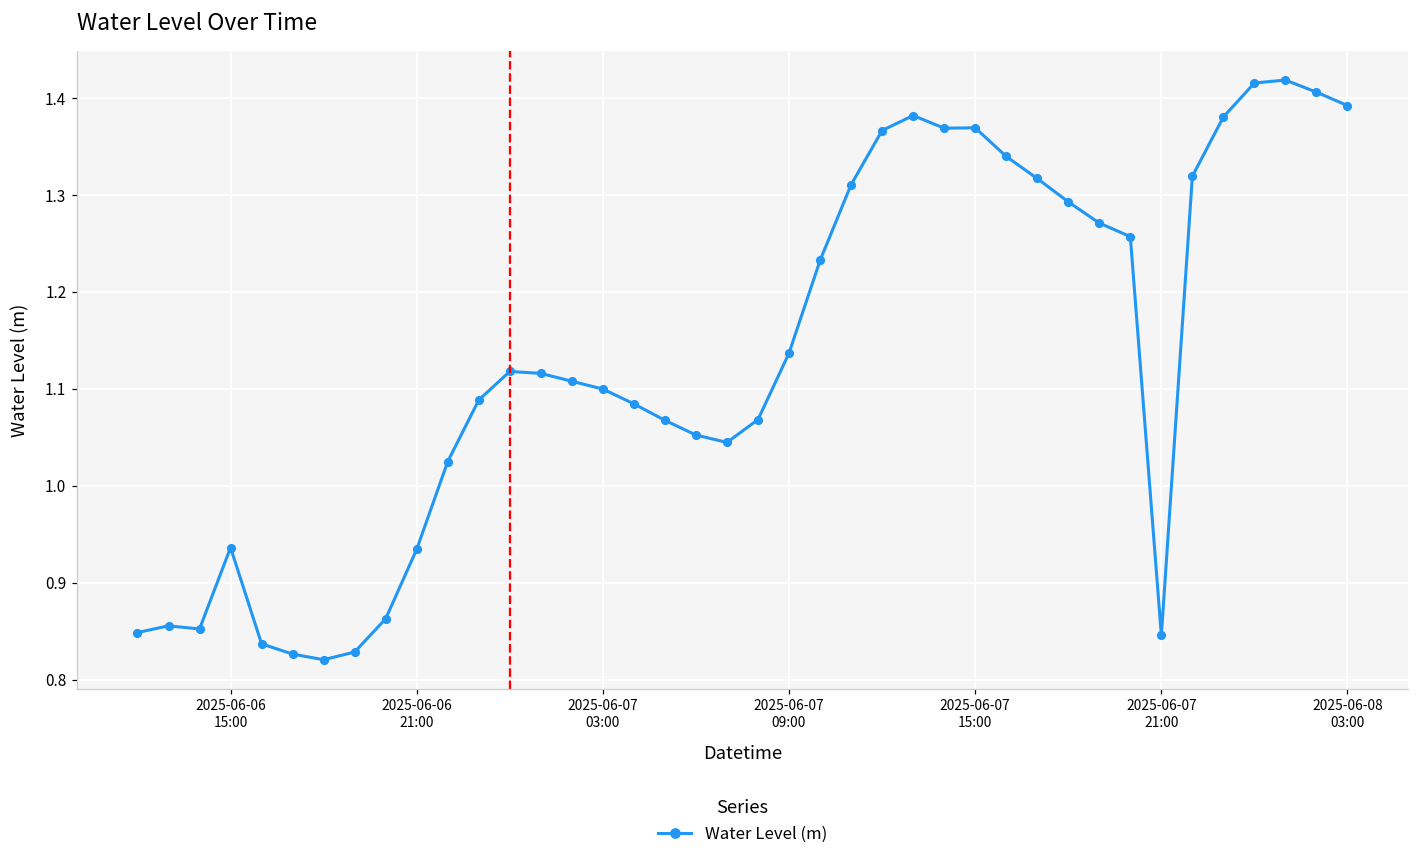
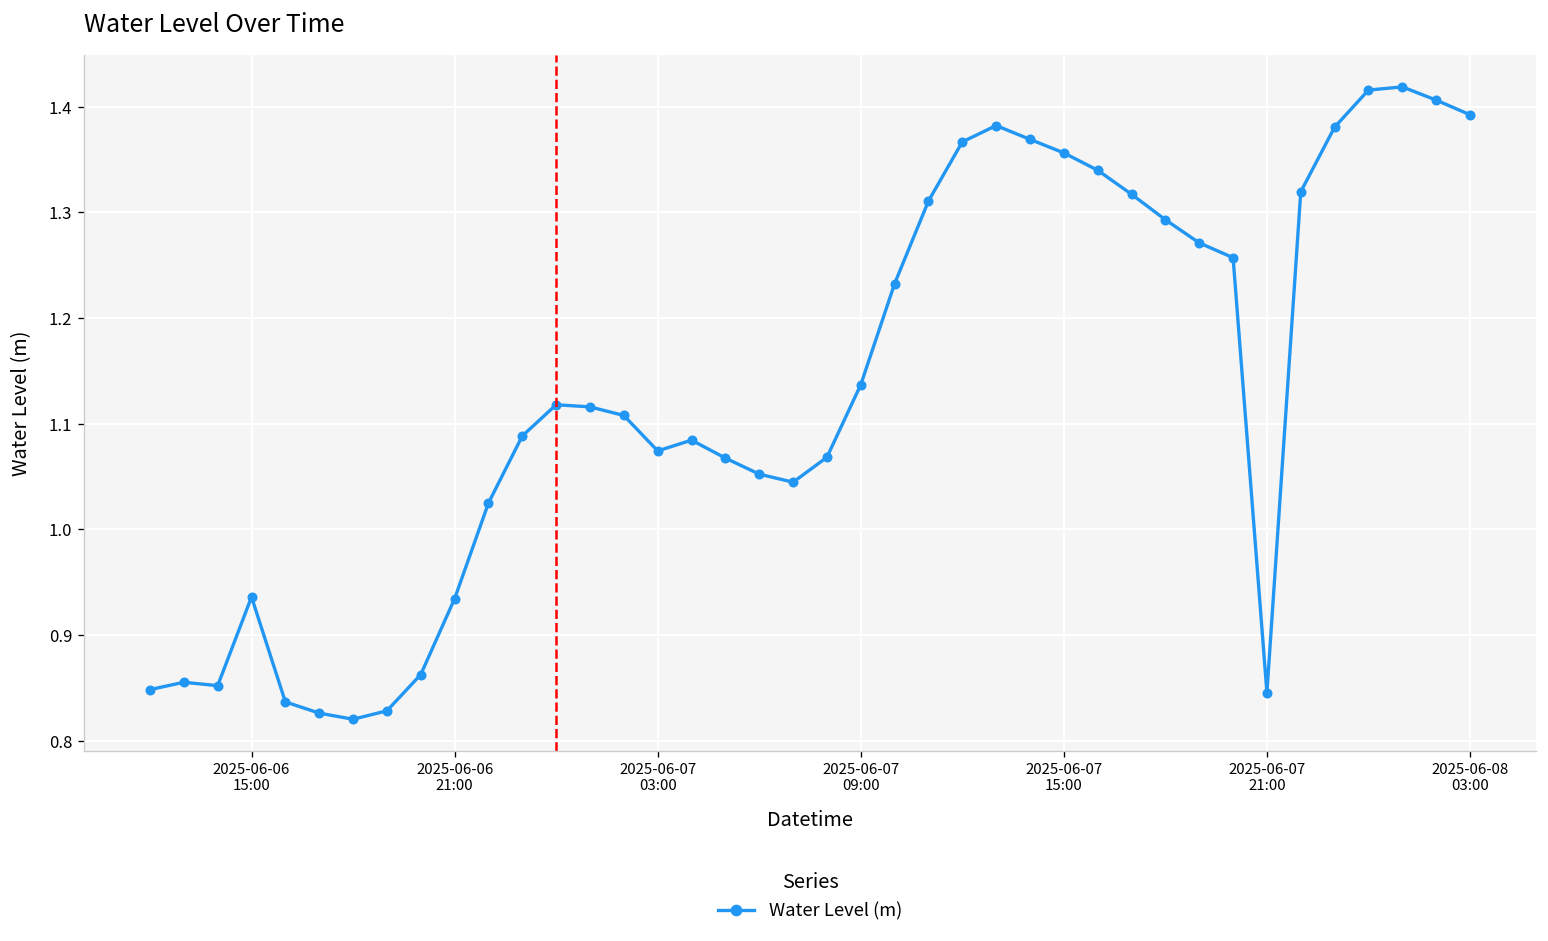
  {
    "2025-06-06 15:00": 0.94,
    "2025-06-06 21:00": 0.93,
-   "2025-06-07 03:00": 1.10,
+   "2025-06-07 03:00": 1.07,
    "2025-06-07 09:00": 1.14,
-   "2025-06-07 15:00": 1.37,
+   "2025-06-07 15:00": 1.36,
    "2025-06-07 21:00": 0.85,
    "2025-06-08 03:00": 1.39
  }
